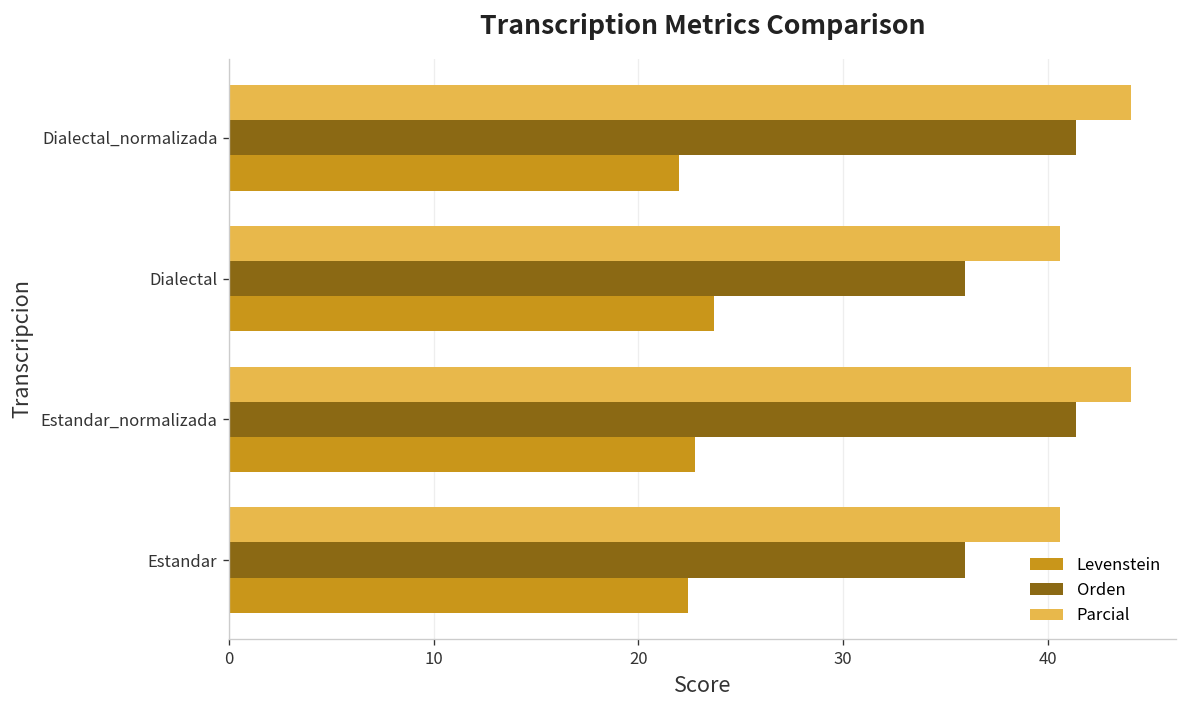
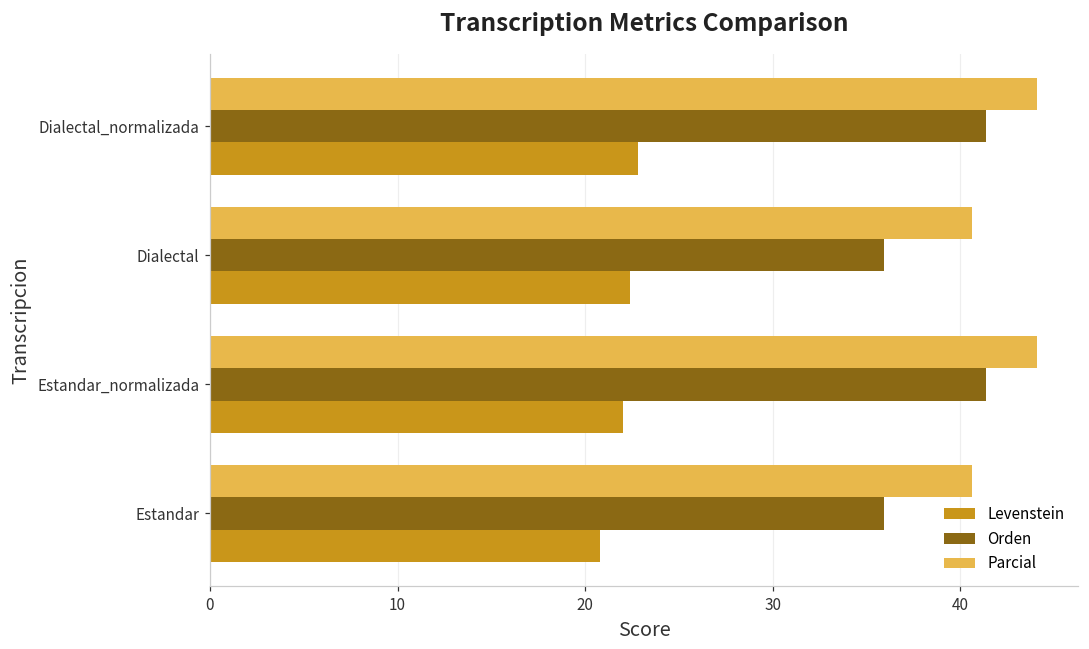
  {
    "Levenstein": {
-     "Dialectal_normalizada": 22.0,
-     "Dialectal": 23.7,
-     "Estandar_normalizada": 22.8,
-     "Estandar": 22.4
+     "Dialectal_normalizada": 22.8,
+     "Dialectal": 22.4,
+     "Estandar_normalizada": 22.0,
+     "Estandar": 20.8
    },
    "Orden": {
      "Dialectal_normalizada": 41.4,
      "Dialectal": 36.0,
      "Estandar_normalizada": 41.4,
      "Estandar": 36.0
    },
    "Parcial": {
      "Dialectal_normalizada": 44.1,
      "Dialectal": 40.6,
      "Estandar_normalizada": 44.1,
      "Estandar": 40.6
    }
  }
